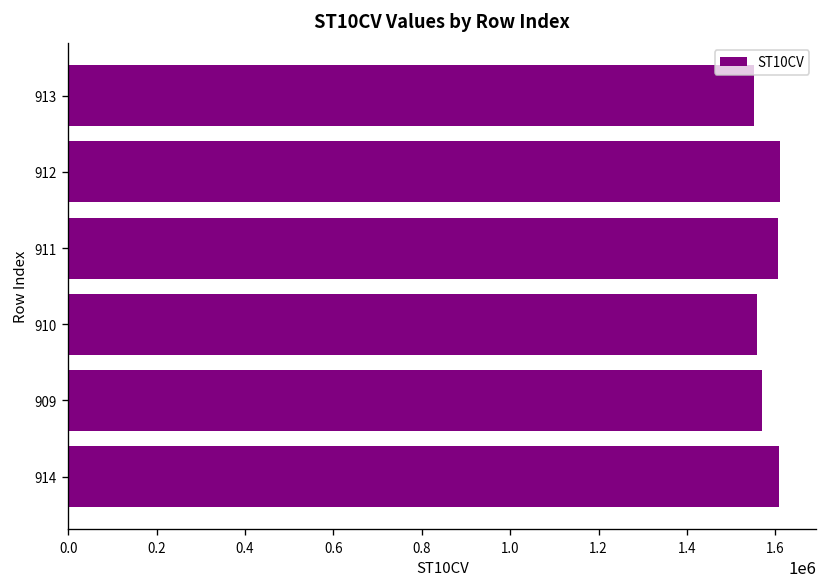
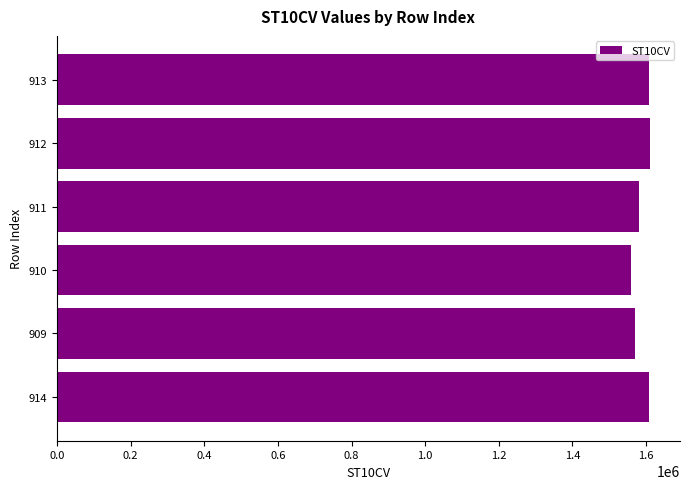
  {
-   "913": 1550000,
+   "913": 1610000,
    "912": 1610000,
-   "911": 1610000,
+   "911": 1580000,
    "910": 1560000,
    "909": 1570000,
    "914": 1610000
  }
